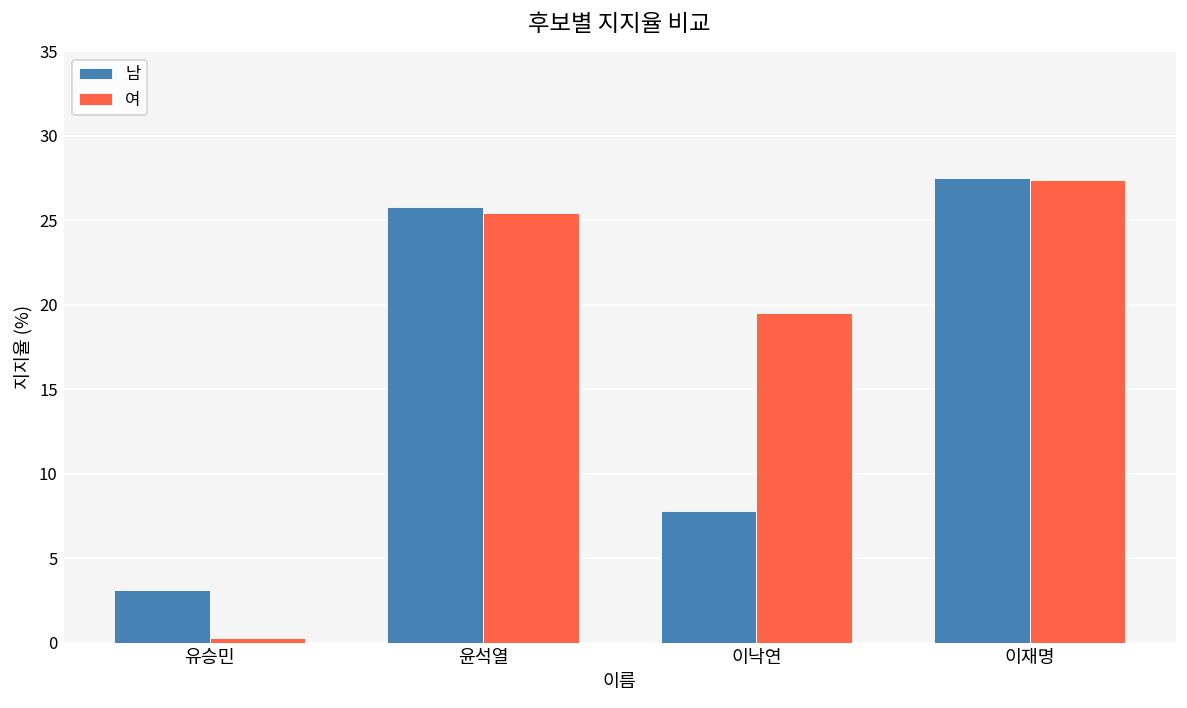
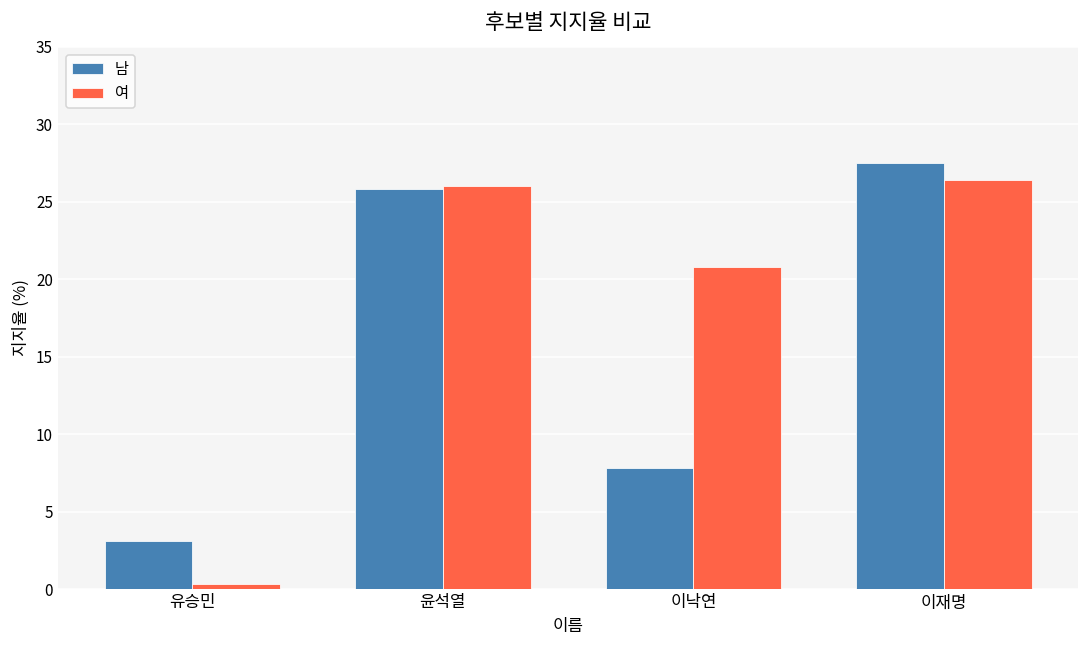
  {
    "남": {
      "유승민": 3.1,
      "윤석열": 25.8,
      "이낙연": 7.8,
      "이재명": 27.5
    },
    "여": {
      "유승민": 0.3,
-     "윤석열": 25.4,
-     "이낙연": 19.5,
-     "이재명": 27.4
+     "윤석열": 26.0,
+     "이낙연": 20.8,
+     "이재명": 26.4
    }
  }
